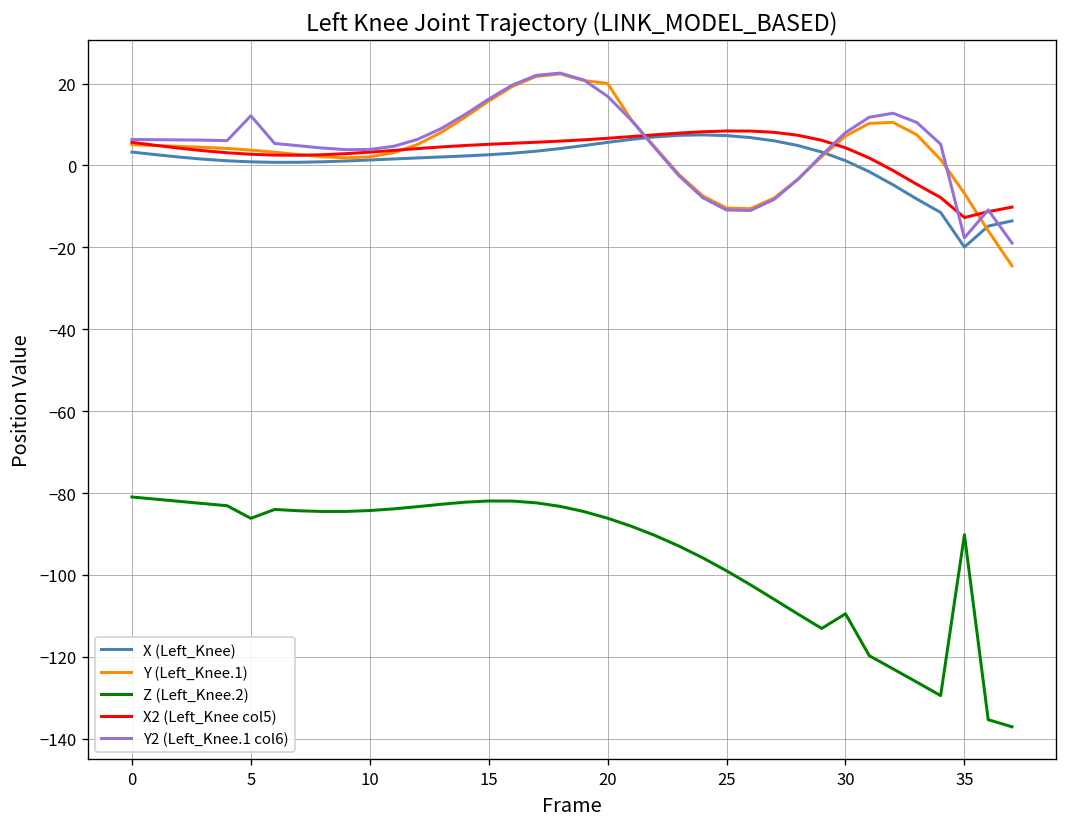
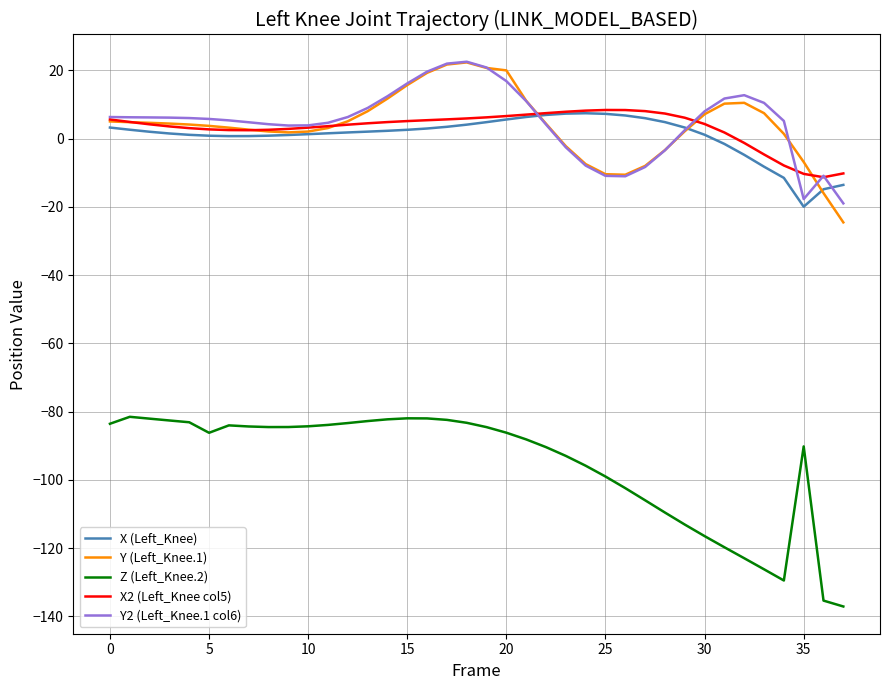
  {
    "X (Left_Knee)": {
      "0": 3,
      "5": 1,
      "10": 1,
      "15": 3,
      "20": 6,
      "25": 7,
      "30": 1,
      "35": -20
    },
    "Y (Left_Knee.1)": {
      "5": 4,
      "10": 2,
      "20": 20,
      "30": 7,
      "35": -7
    },
    "Z (Left_Knee.2)": {
-     "0": -81,
+     "0": -84,
      "5": -86,
      "10": -84,
      "15": -82,
      "20": -86,
      "25": -99,
-     "30": -109,
+     "30": -116,
      "35": -90
    },
    "X2 (Left_Knee col5)": {
      "5": 3,
      "15": 5,
      "20": 7,
      "25": 8,
      "30": 4,
-     "35": -13
+     "35": -10
    },
    "Y2 (Left_Knee.1 col6)": {
-     "5": 12,
+     "5": 6,
      "20": 17,
      "30": 8,
      "35": -18
    }
  }
